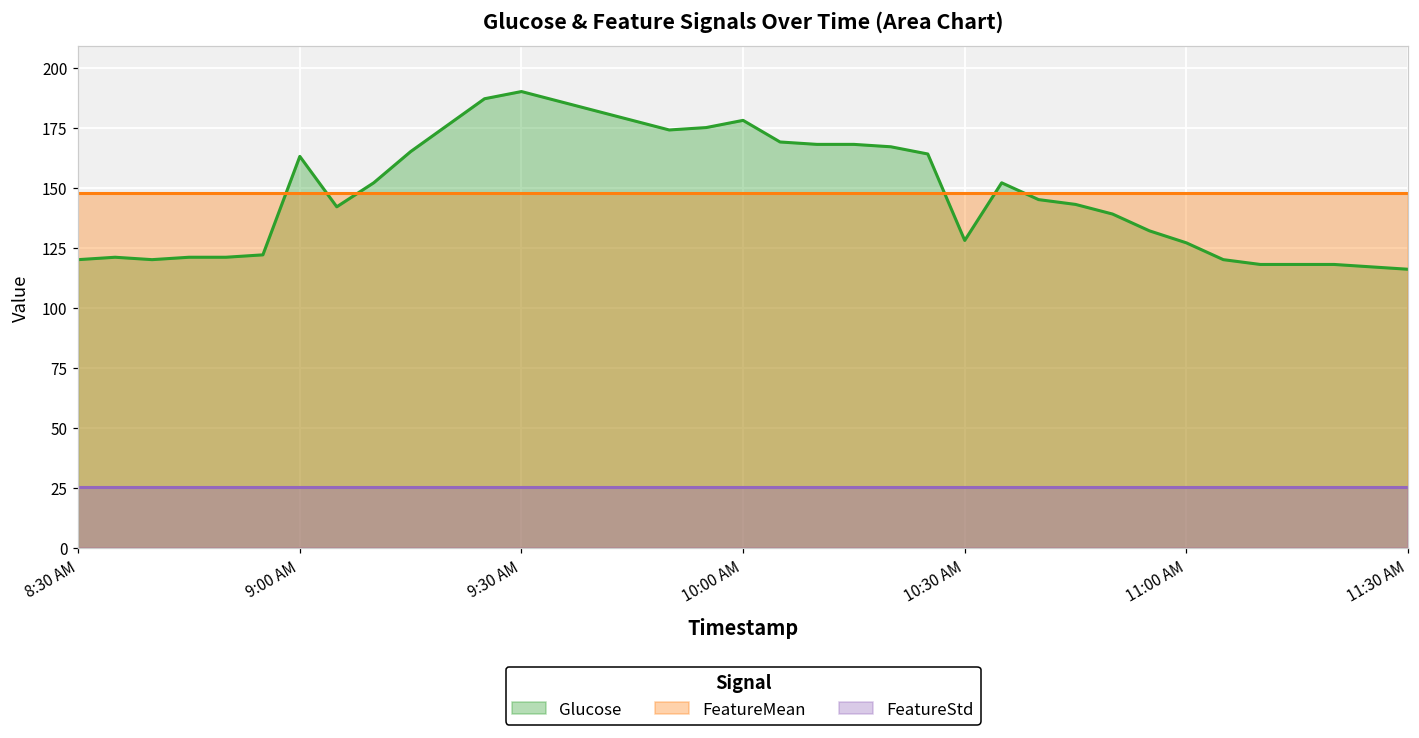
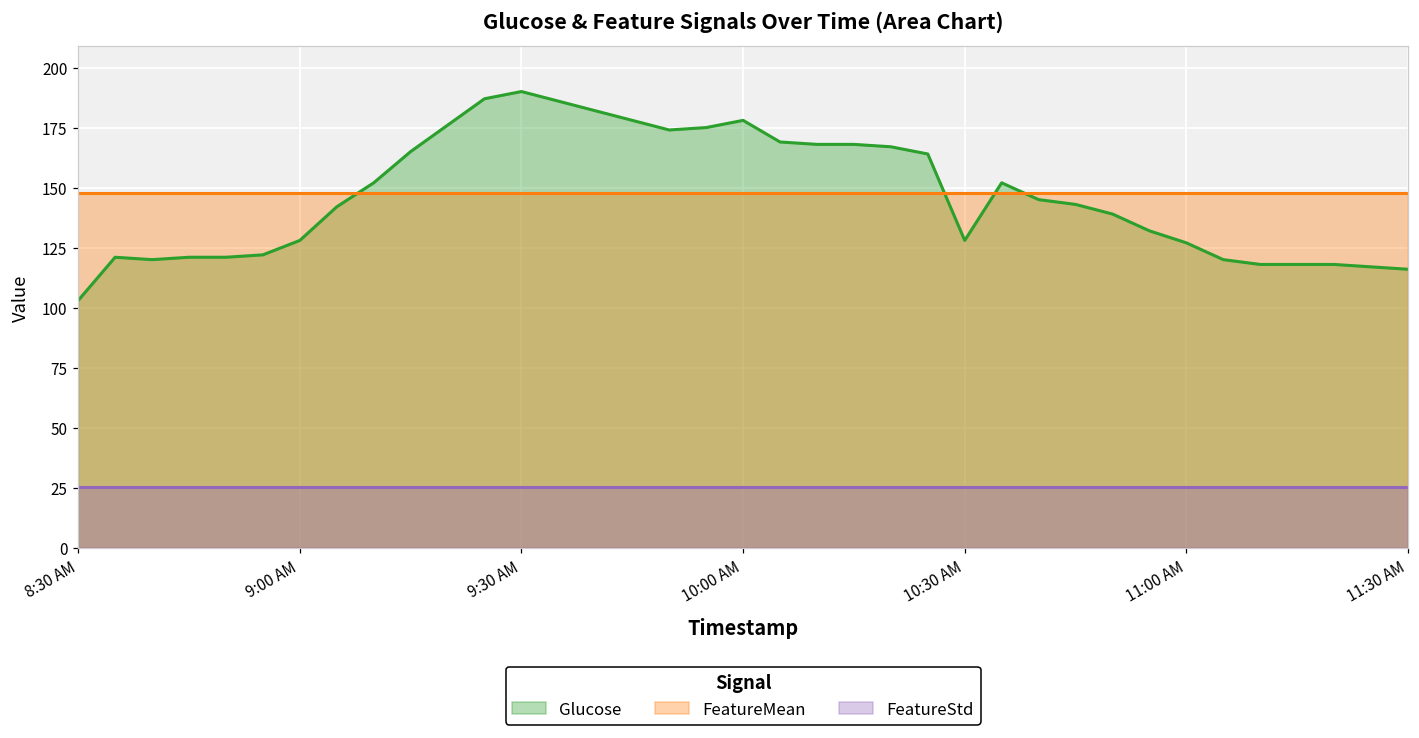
  {
    "Glucose": {
-     "8:30 AM": 120,
-     "9:00 AM": 163,
+     "8:30 AM": 103,
+     "9:00 AM": 128,
      "9:30 AM": 190,
      "10:00 AM": 178,
      "10:30 AM": 128,
      "11:00 AM": 127,
      "11:30 AM": 116
    },
    "FeatureMean": {
      "8:30 AM": 148,
      "9:00 AM": 148,
      "9:30 AM": 148,
      "10:00 AM": 148,
      "10:30 AM": 148,
      "11:00 AM": 148,
      "11:30 AM": 148
    },
    "FeatureStd": {
      "8:30 AM": 25,
      "9:00 AM": 25,
      "9:30 AM": 25,
      "10:00 AM": 25,
      "10:30 AM": 25,
      "11:00 AM": 25,
      "11:30 AM": 25
    }
  }
